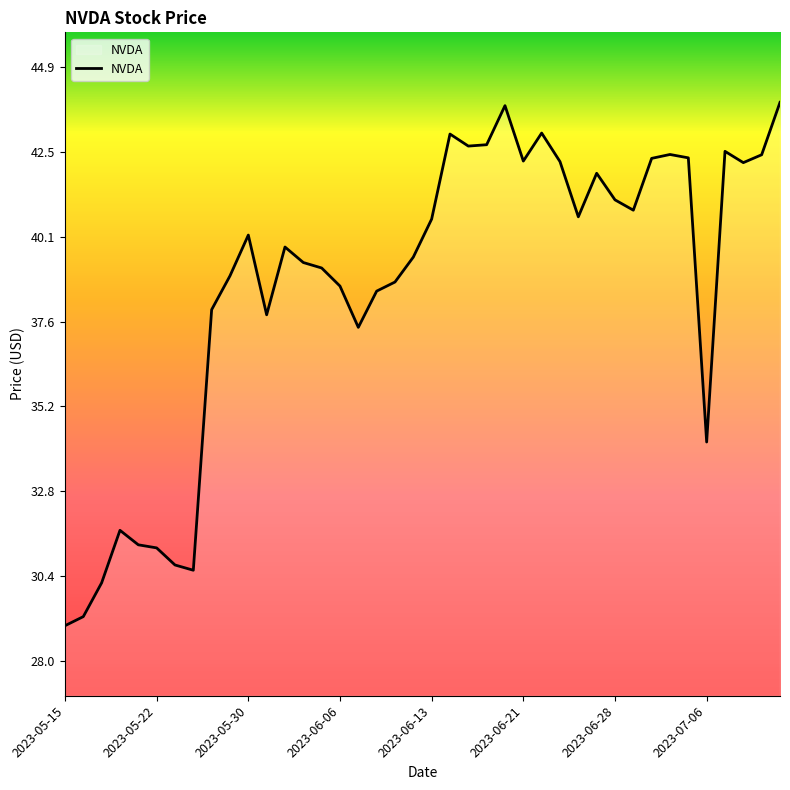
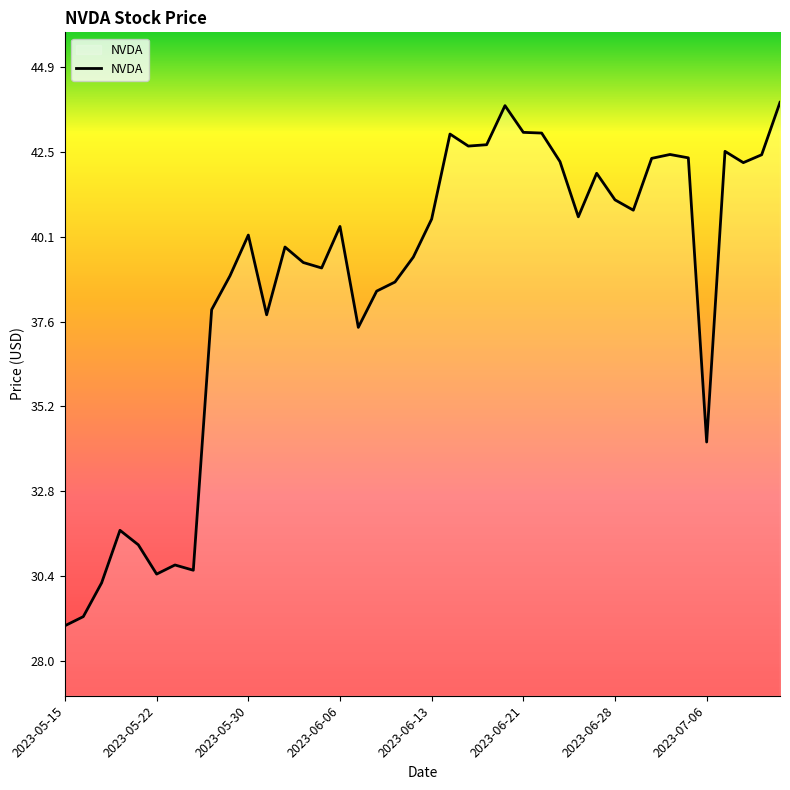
  {
    "2023-05-15": 29.0,
-   "2023-05-22": 31.2,
+   "2023-05-22": 30.4,
    "2023-05-30": 40.1,
-   "2023-06-06": 38.7,
+   "2023-06-06": 40.4,
    "2023-06-13": 40.6,
-   "2023-06-21": 42.2,
+   "2023-06-21": 43.0,
    "2023-06-28": 41.1,
    "2023-07-06": 34.2
  }
